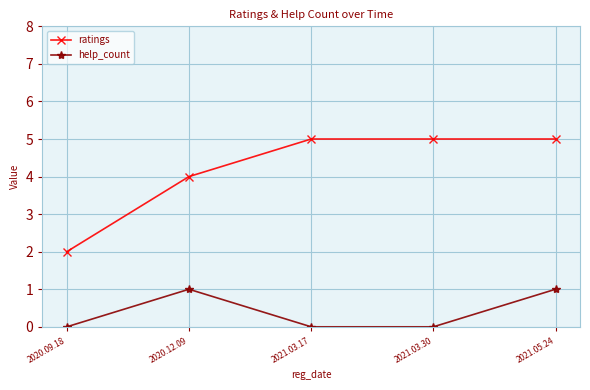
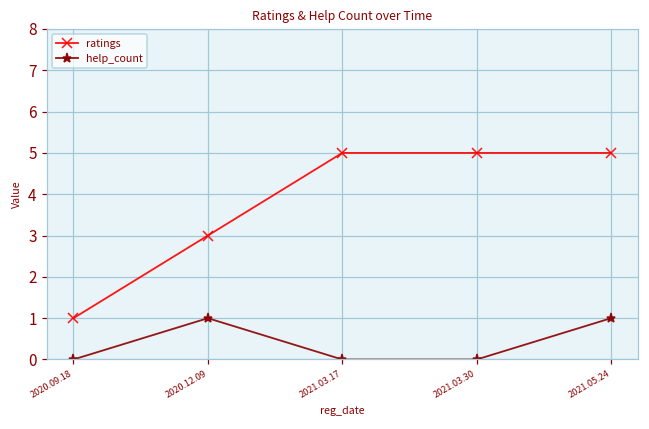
  {
    "ratings": {
-     "2020.09.18": 2,
-     "2020.12.09": 4,
+     "2020.09.18": 1,
+     "2020.12.09": 3,
      "2021.03.17": 5,
      "2021.03.30": 5,
      "2021.05.24": 5
    },
    "help_count": {
      "2020.09.18": 0,
      "2020.12.09": 1,
      "2021.03.17": 0,
      "2021.03.30": 0,
      "2021.05.24": 1
    }
  }
